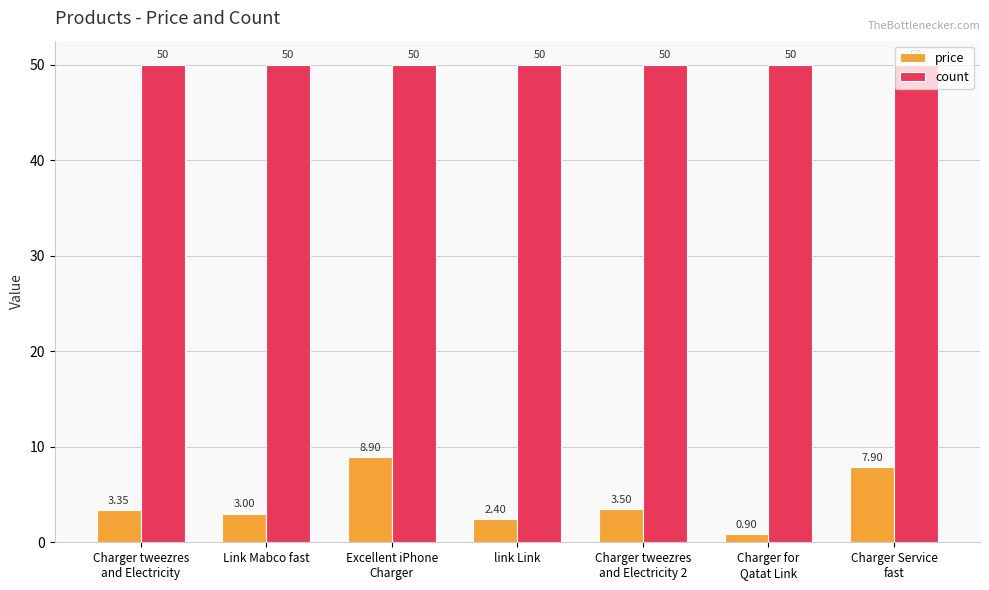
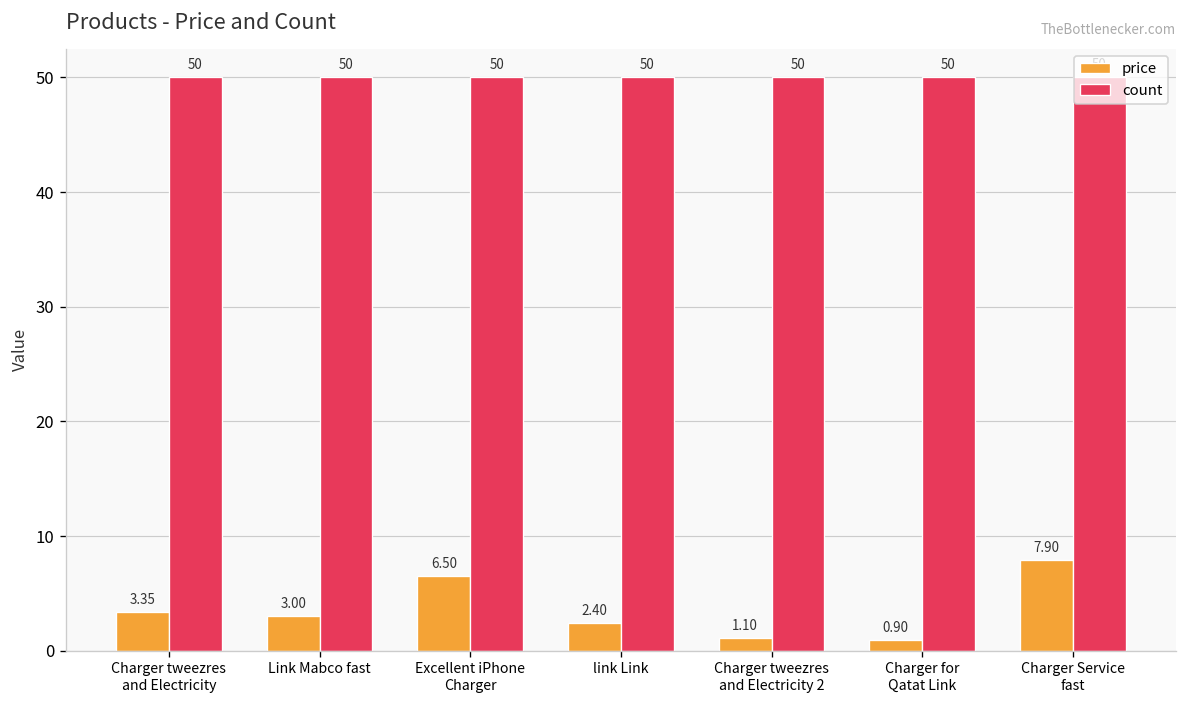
  {
    "price": {
      "Charger tweezres and Electricity": 3.35,
      "Link Mabco fast": 3.00,
-     "Excellent iPhone Charger": 8.90,
+     "Excellent iPhone Charger": 6.50,
      "link Link": 2.40,
-     "Charger tweezres and Electricity 2": 3.50,
+     "Charger tweezres and Electricity 2": 1.10,
      "Charger for Qatat Link": 0.90,
      "Charger Service fast": 7.90
    },
    "count": {
      "Charger tweezres and Electricity": 50,
      "Link Mabco fast": 50,
      "Excellent iPhone Charger": 50,
      "link Link": 50,
      "Charger tweezres and Electricity 2": 50,
      "Charger for Qatat Link": 50
    }
  }
